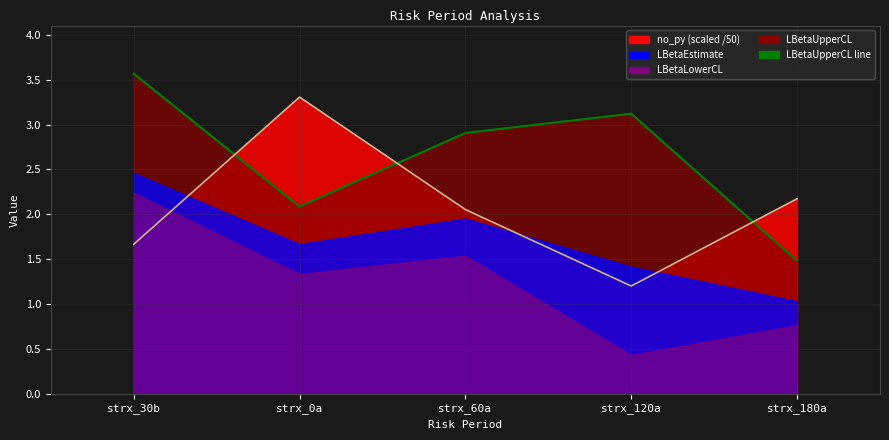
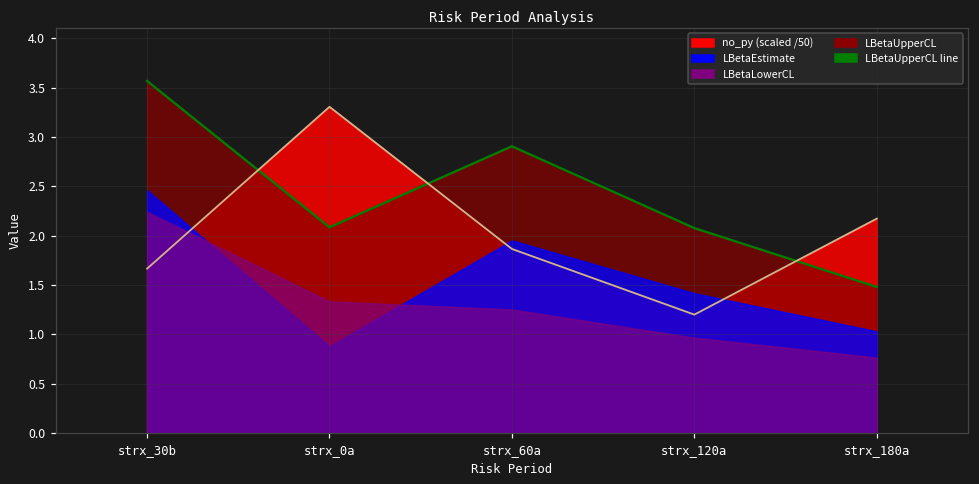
  {
    "no_py (scaled /50)": {
      "strx_30b": 1.7,
      "strx_0a": 3.3,
-     "strx_60a": 2.1,
+     "strx_60a": 1.9,
      "strx_120a": 1.2,
      "strx_180a": 2.2
    },
    "LBetaUpperCL": {
      "strx_30b": 3.6,
      "strx_0a": 2.1,
      "strx_60a": 2.9,
-     "strx_120a": 3.1,
+     "strx_120a": 2.1,
      "strx_180a": 1.5
    },
    "LBetaEstimate": {
      "strx_30b": 2.5,
-     "strx_0a": 1.7,
+     "strx_0a": 0.9,
      "strx_60a": 2.0,
      "strx_120a": 1.4,
      "strx_180a": 1.0
    },
    "LBetaLowerCL": {
      "strx_30b": 2.2,
      "strx_0a": 1.3,
-     "strx_60a": 1.5,
-     "strx_120a": 0.4,
+     "strx_60a": 1.3,
+     "strx_120a": 1.0,
      "strx_180a": 0.8
    }
  }
